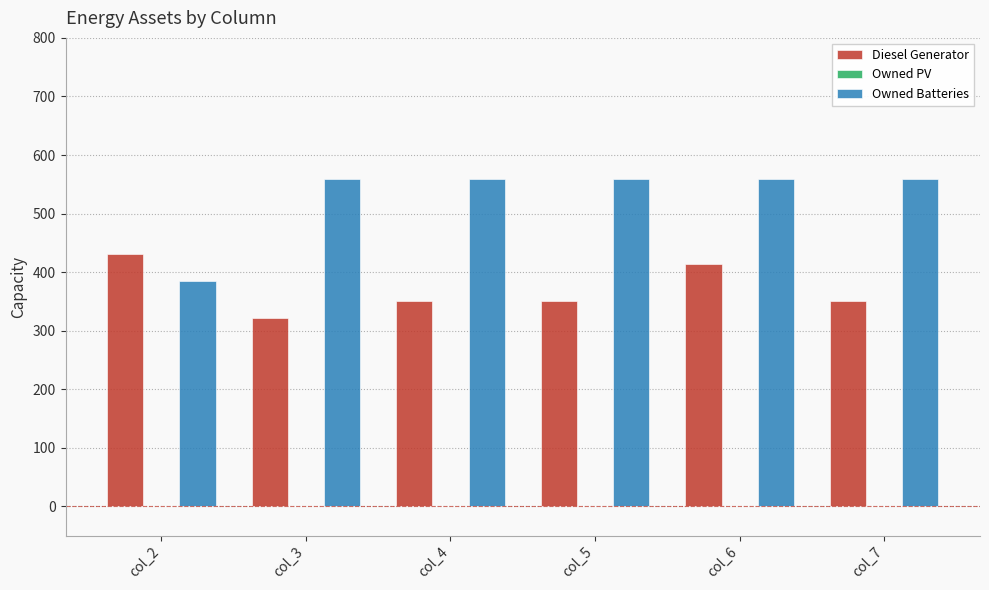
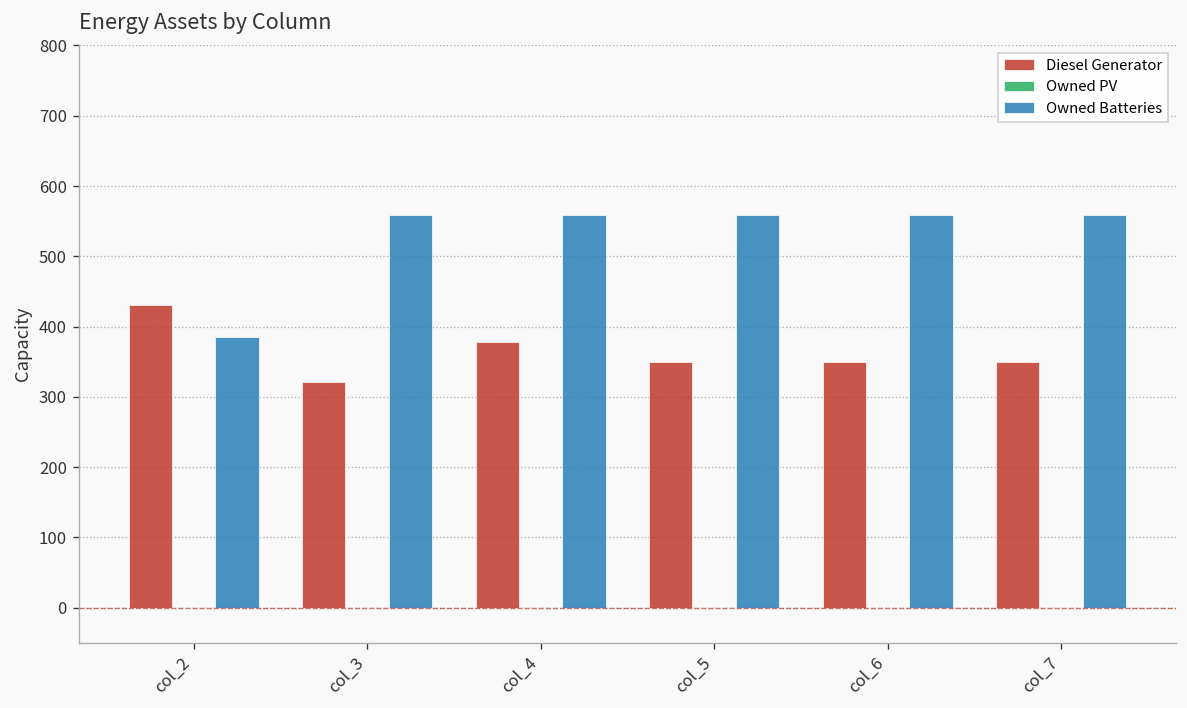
  {
    "Diesel Generator": {
      "col_2": 430,
      "col_3": 320,
-     "col_4": 350,
+     "col_4": 380,
      "col_5": 350,
-     "col_6": 410,
+     "col_6": 350,
      "col_7": 350
    },
    "Owned PV": {
      "col_2": 0,
      "col_3": 0,
      "col_4": 0,
      "col_5": 0,
      "col_6": 0,
      "col_7": 0
    },
    "Owned Batteries": {
      "col_2": 390,
      "col_3": 560,
      "col_4": 560,
      "col_5": 560,
      "col_6": 560,
      "col_7": 560
    }
  }
